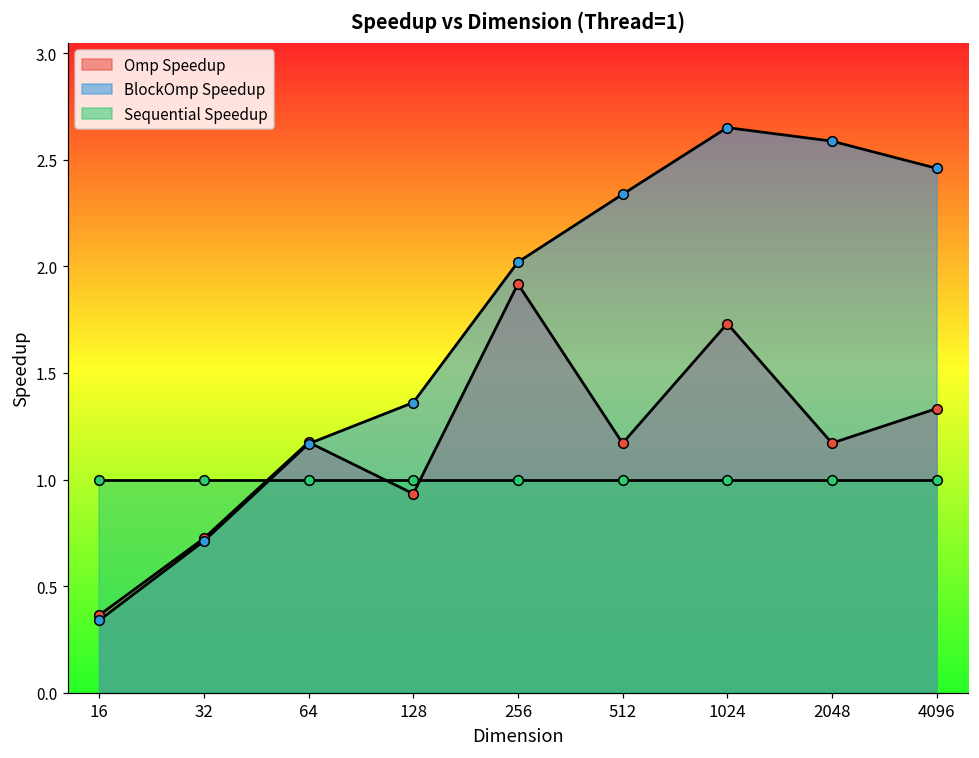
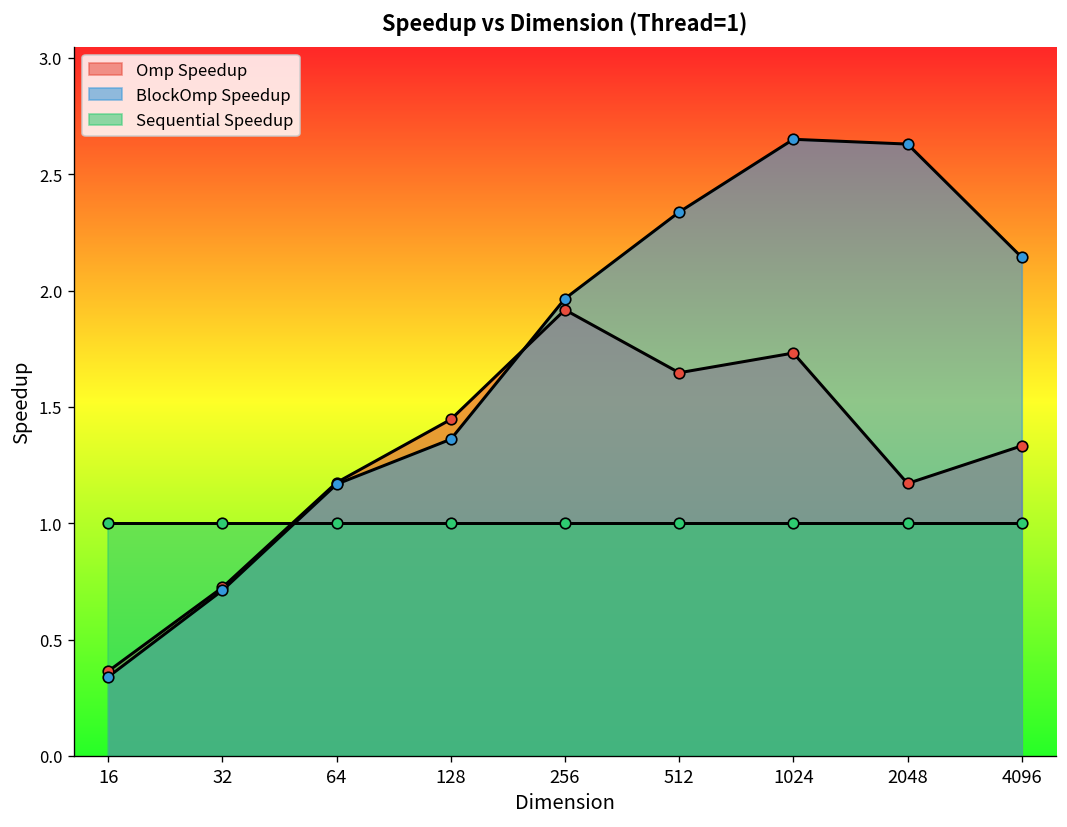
  {
    "Omp Speedup": {
      "16": 0.36,
-     "128": 0.93,
+     "128": 1.45,
      "256": 1.92,
-     "512": 1.17,
+     "512": 1.65,
      "1024": 1.73,
      "2048": 1.17,
      "4096": 1.33
    },
    "BlockOmp Speedup": {
      "16": 0.34,
      "128": 1.36,
-     "256": 2.02,
+     "256": 1.97,
      "512": 2.34,
      "1024": 2.65,
-     "2048": 2.59,
-     "4096": 2.46
+     "2048": 2.63,
+     "4096": 2.14
    },
    "Sequential Speedup": {
      "16": 1.00,
      "32": 1.00,
      "64": 1.00,
      "128": 1.00,
      "256": 1.00,
      "512": 1.00,
      "1024": 1.00,
      "2048": 1.00,
      "4096": 1.00
    }
  }
